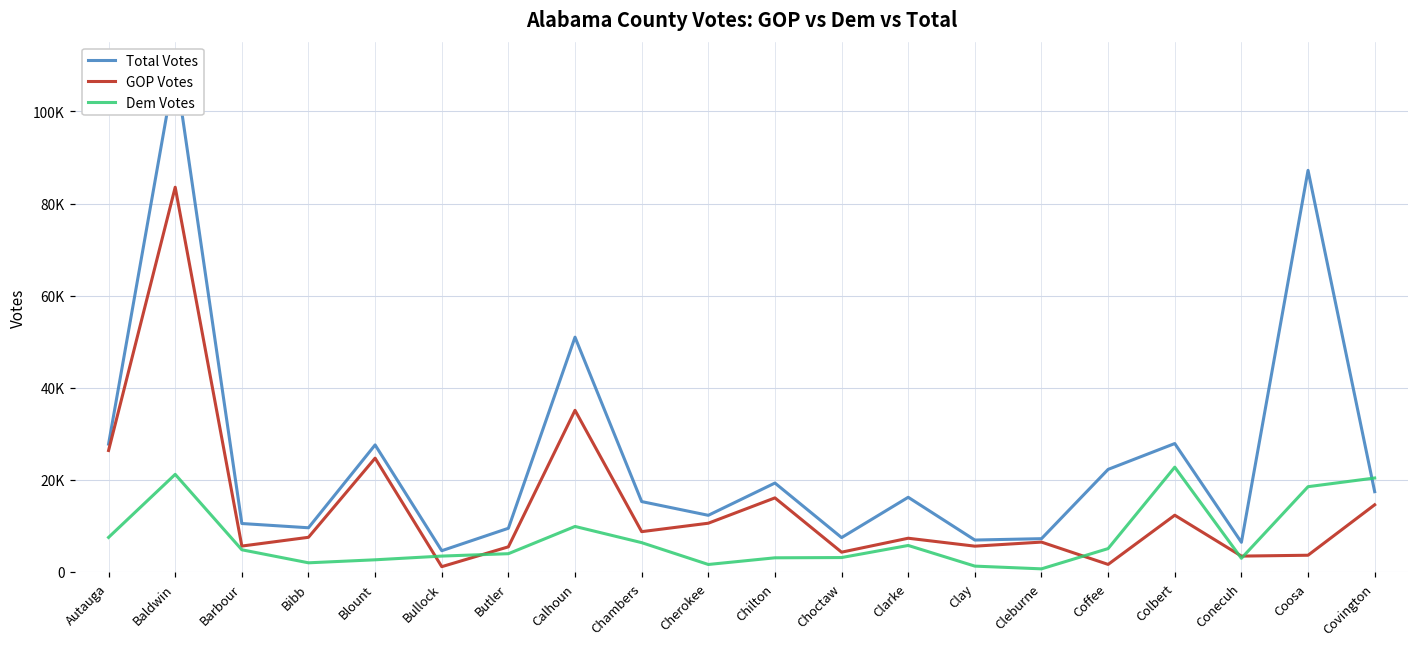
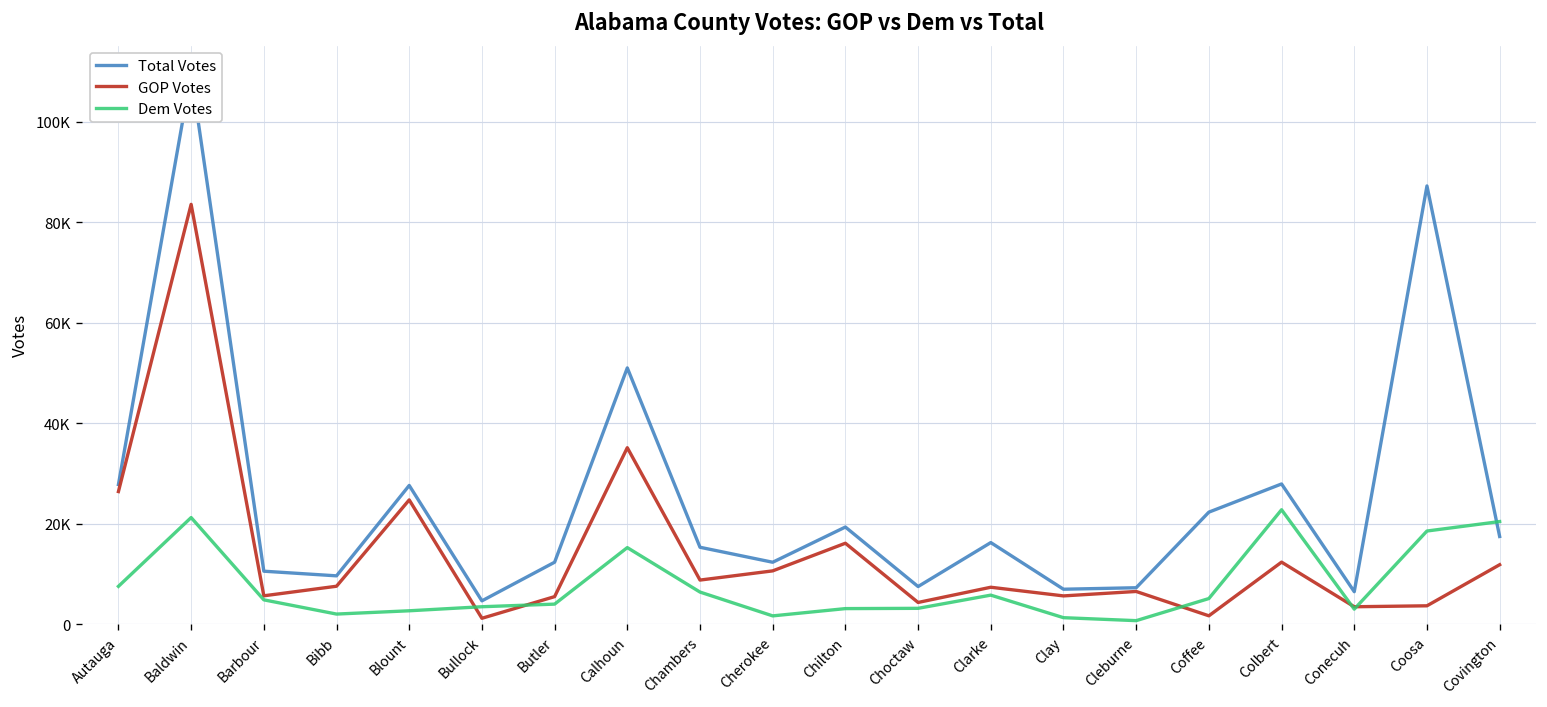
  {
    "Total Votes": {
      "Autauga": 28000,
      "Barbour": 11000,
      "Bibb": 10000,
      "Blount": 28000,
      "Bullock": 5000,
-     "Butler": 9000,
+     "Butler": 12000,
      "Calhoun": 51000,
      "Chambers": 15000,
      "Cherokee": 12000,
      "Chilton": 19000,
      "Choctaw": 7000,
      "Clarke": 16000,
      "Clay": 7000,
      "Cleburne": 7000,
      "Coffee": 22000,
      "Colbert": 28000,
      "Conecuh": 6000,
      "Coosa": 87000,
      "Covington": 17000
    },
    "GOP Votes": {
      "Autauga": 26000,
      "Baldwin": 84000,
      "Barbour": 6000,
      "Bibb": 8000,
      "Blount": 25000,
      "Bullock": 1000,
      "Butler": 5000,
      "Calhoun": 35000,
      "Chambers": 9000,
      "Cherokee": 11000,
      "Chilton": 16000,
      "Choctaw": 4000,
      "Clarke": 7000,
      "Clay": 6000,
      "Cleburne": 6000,
      "Coffee": 2000,
      "Colbert": 12000,
      "Coosa": 4000,
-     "Covington": 15000
+     "Covington": 12000
    },
    "Dem Votes": {
      "Autauga": 8000,
      "Baldwin": 21000,
      "Barbour": 5000,
      "Bibb": 2000,
      "Blount": 3000,
      "Bullock": 3000,
      "Butler": 4000,
-     "Calhoun": 10000,
+     "Calhoun": 15000,
      "Chambers": 6000,
      "Cherokee": 2000,
      "Chilton": 3000,
      "Choctaw": 3000,
      "Clarke": 6000,
      "Clay": 1000,
      "Cleburne": 1000,
      "Coffee": 5000,
      "Colbert": 23000,
      "Coosa": 19000,
      "Covington": 20000
    }
  }
